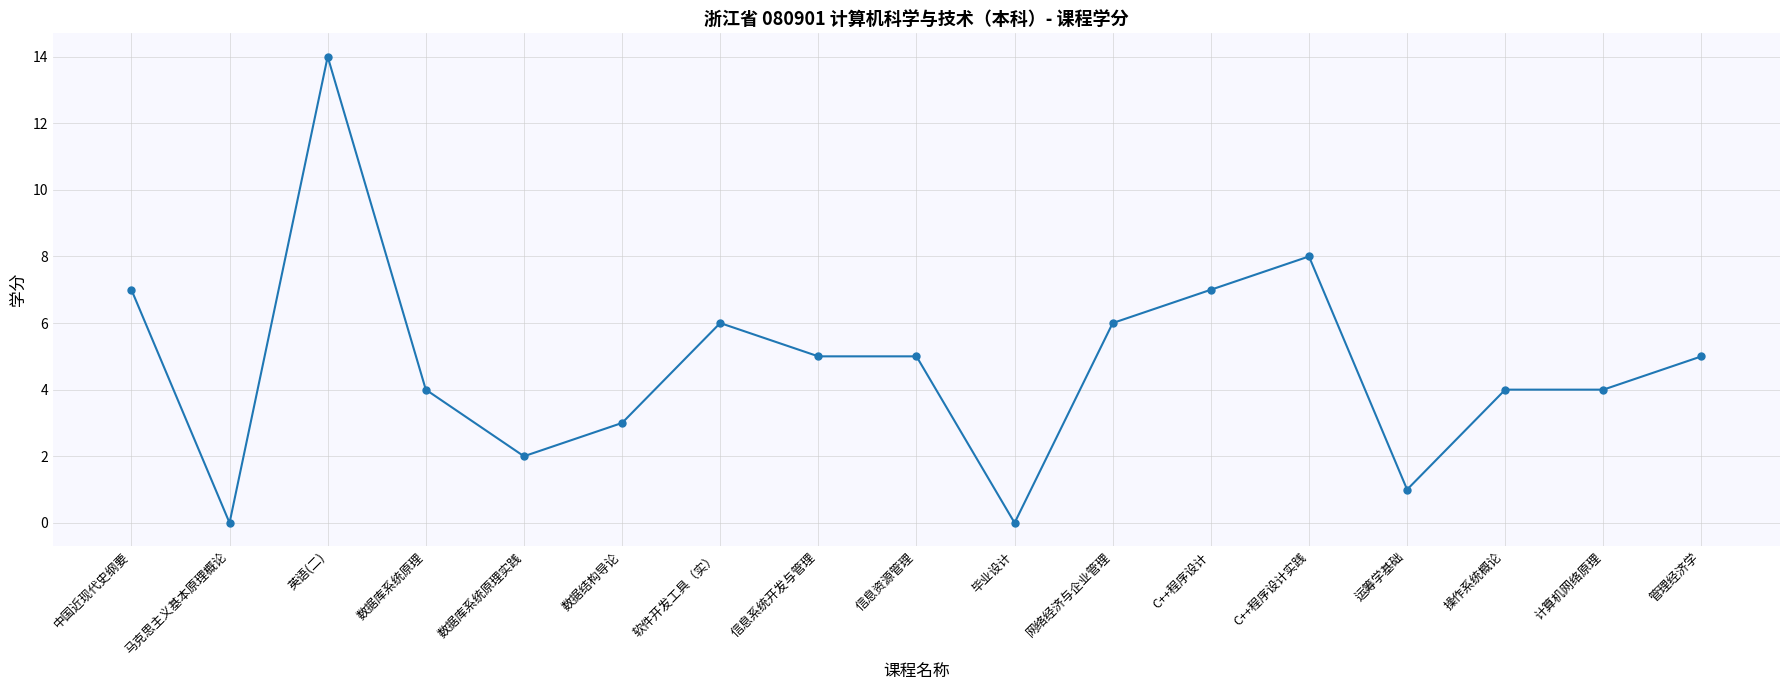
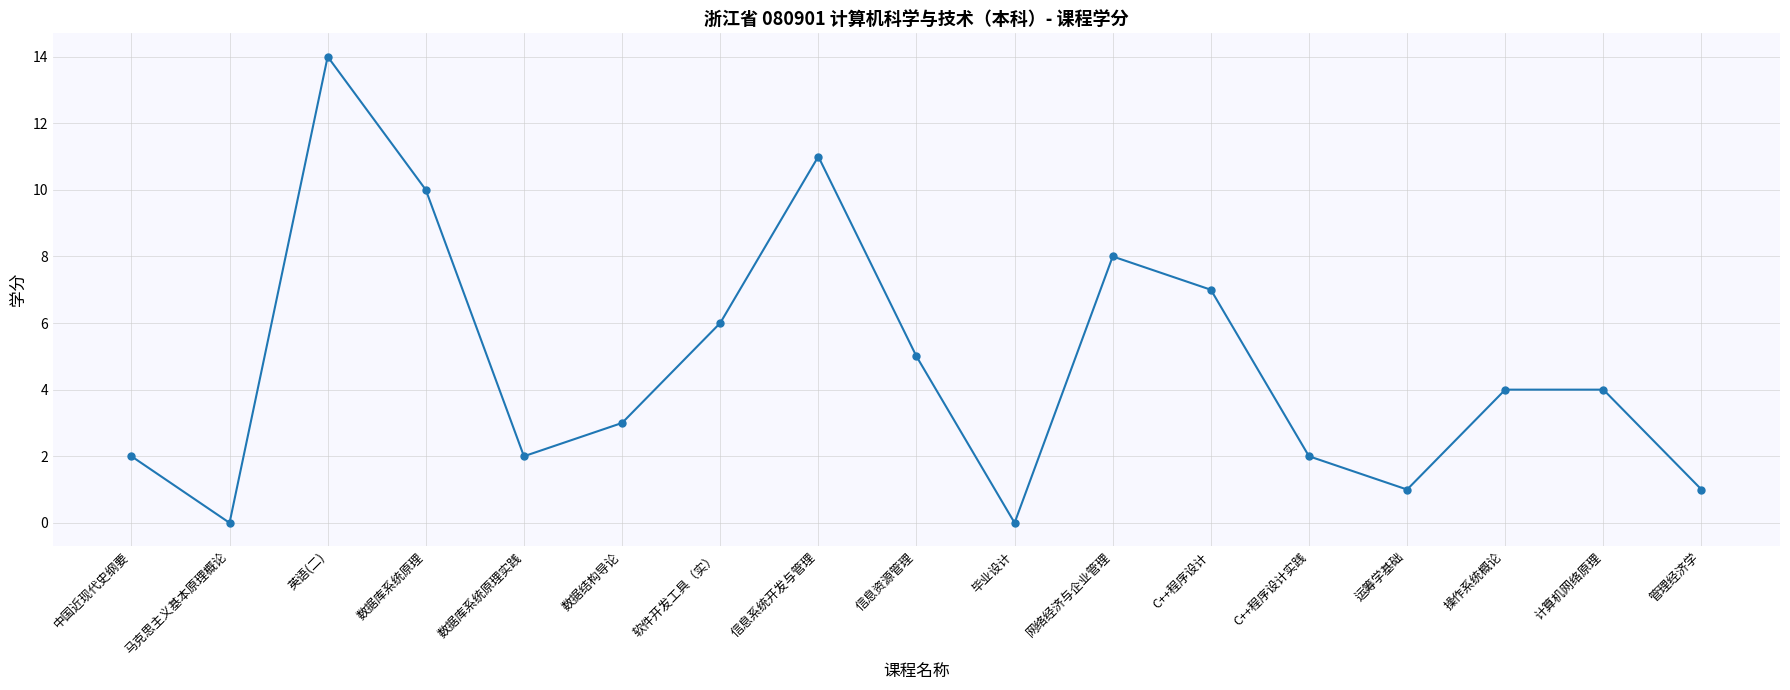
  {
-   "中国近现代史纲要": 7,
+   "中国近现代史纲要": 2,
    "马克思主义基本原理概论": 0,
    "英语(二)": 14,
-   "数据库系统原理": 4,
+   "数据库系统原理": 10,
    "数据库系统原理实践": 2,
    "数据结构导论": 3,
    "软件开发工具（实）": 6,
-   "信息系统开发与管理": 5,
+   "信息系统开发与管理": 11,
    "信息资源管理": 5,
    "毕业设计": 0,
-   "网络经济与企业管理": 6,
+   "网络经济与企业管理": 8,
    "C++程序设计": 7,
-   "C++程序设计实践": 8,
+   "C++程序设计实践": 2,
    "运筹学基础": 1,
    "操作系统概论": 4,
    "计算机网络原理": 4,
-   "管理经济学": 5
+   "管理经济学": 1
  }
